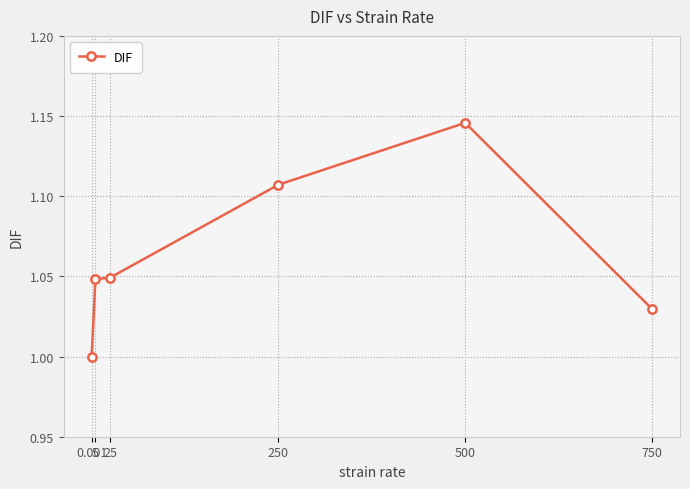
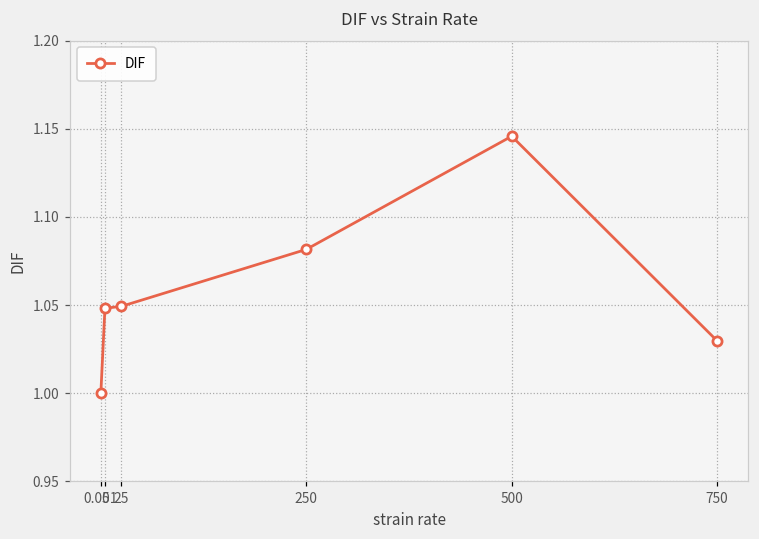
  {
-   "250": 1.107,
+   "250": 1.082,
    "500": 1.146,
    "750": 1.030
  }
